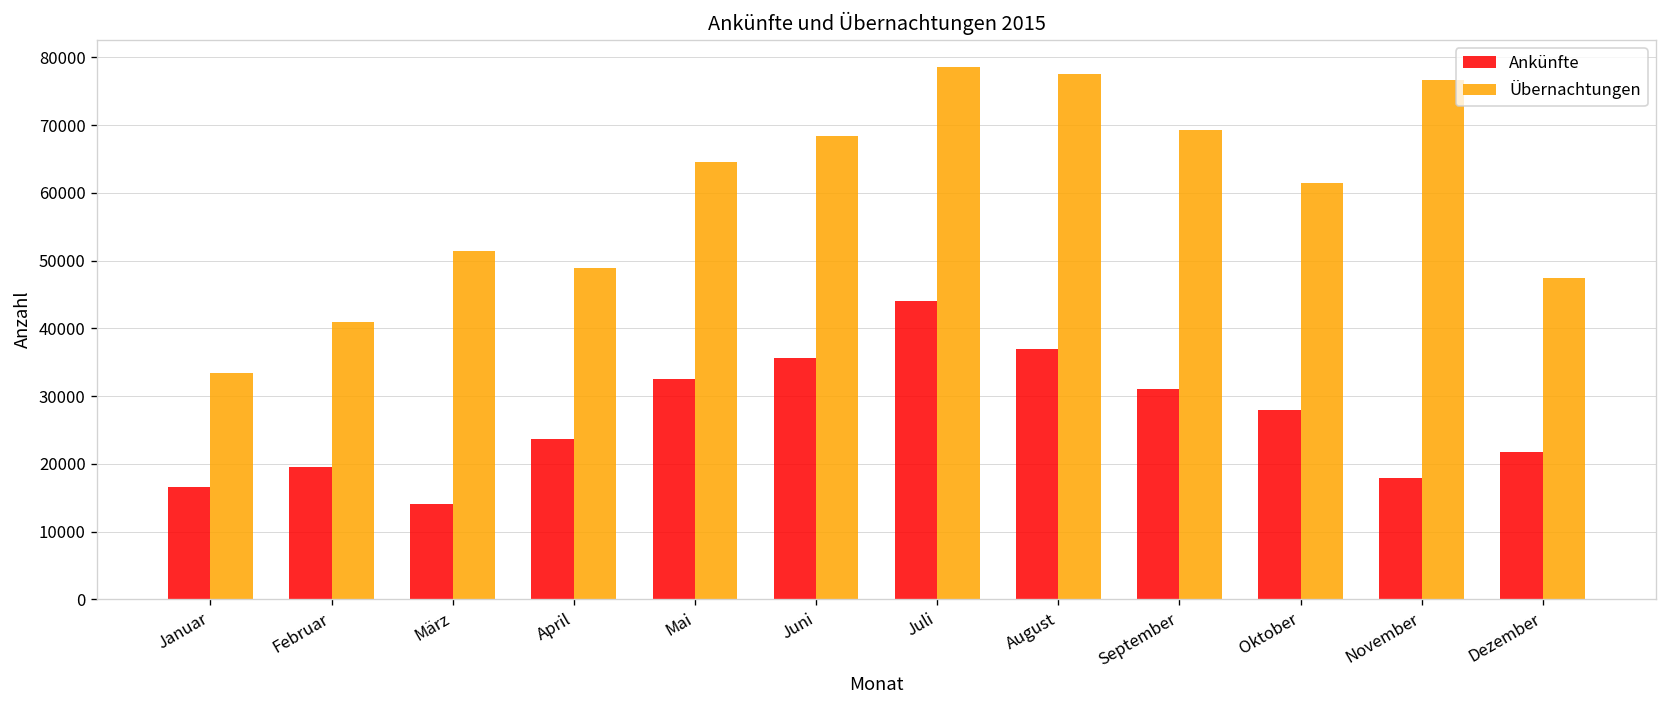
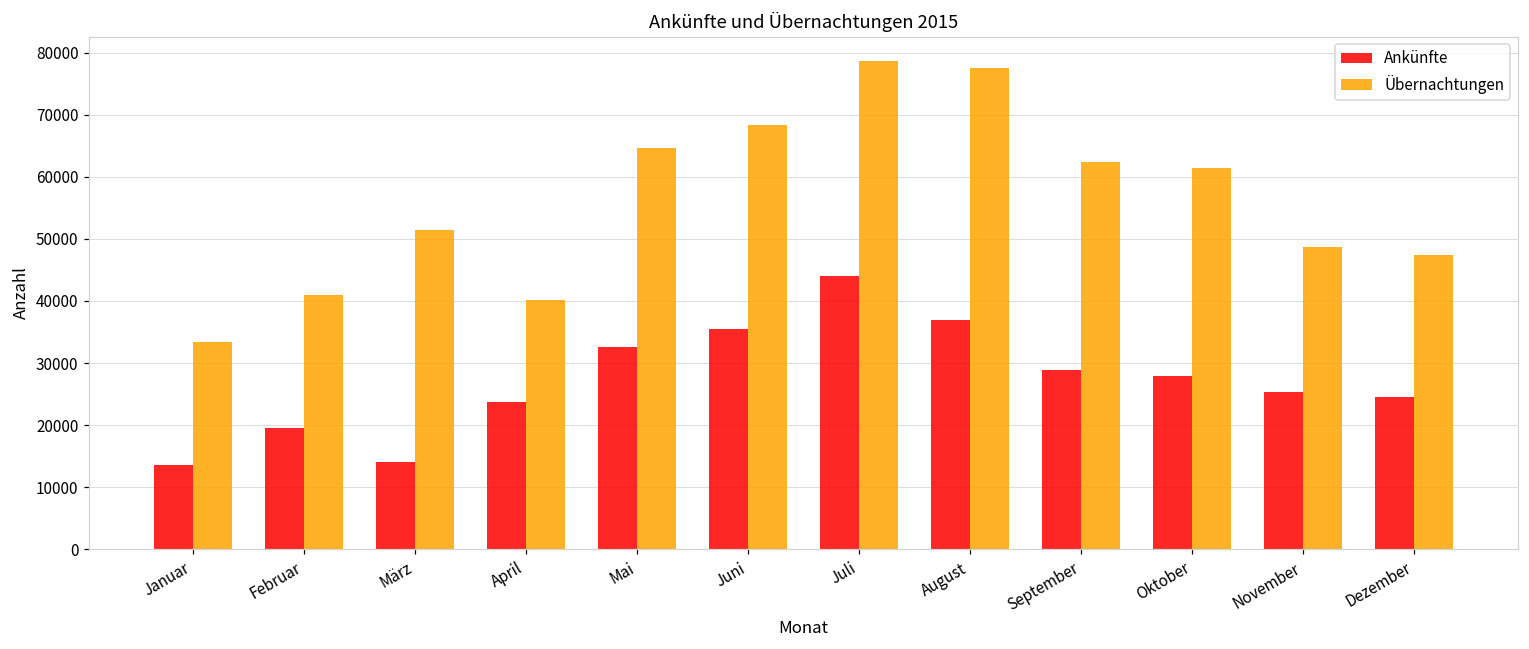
  {
    "Ankünfte": {
-     "Januar": 17000,
+     "Januar": 14000,
      "Februar": 20000,
      "März": 14000,
      "April": 24000,
      "Mai": 33000,
      "Juni": 36000,
      "Juli": 44000,
      "August": 37000,
-     "September": 31000,
+     "September": 29000,
      "Oktober": 28000,
-     "November": 18000,
-     "Dezember": 22000
+     "November": 25000,
+     "Dezember": 25000
    },
    "Übernachtungen": {
      "Januar": 33000,
      "Februar": 41000,
      "März": 51000,
-     "April": 49000,
+     "April": 40000,
      "Mai": 65000,
      "Juni": 68000,
      "Juli": 79000,
      "August": 77000,
-     "September": 69000,
+     "September": 62000,
      "Oktober": 61000,
-     "November": 77000,
+     "November": 49000,
      "Dezember": 47000
    }
  }
